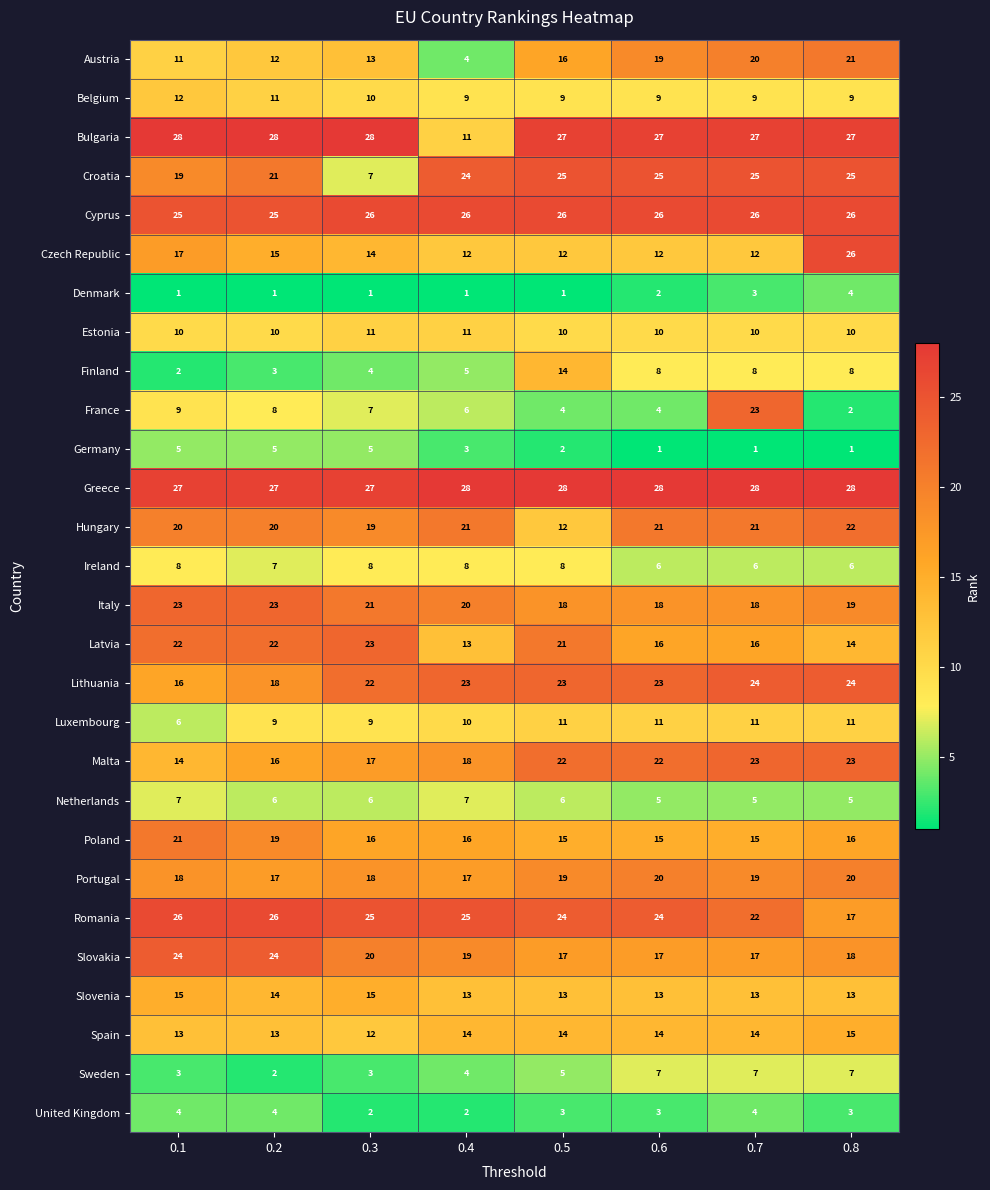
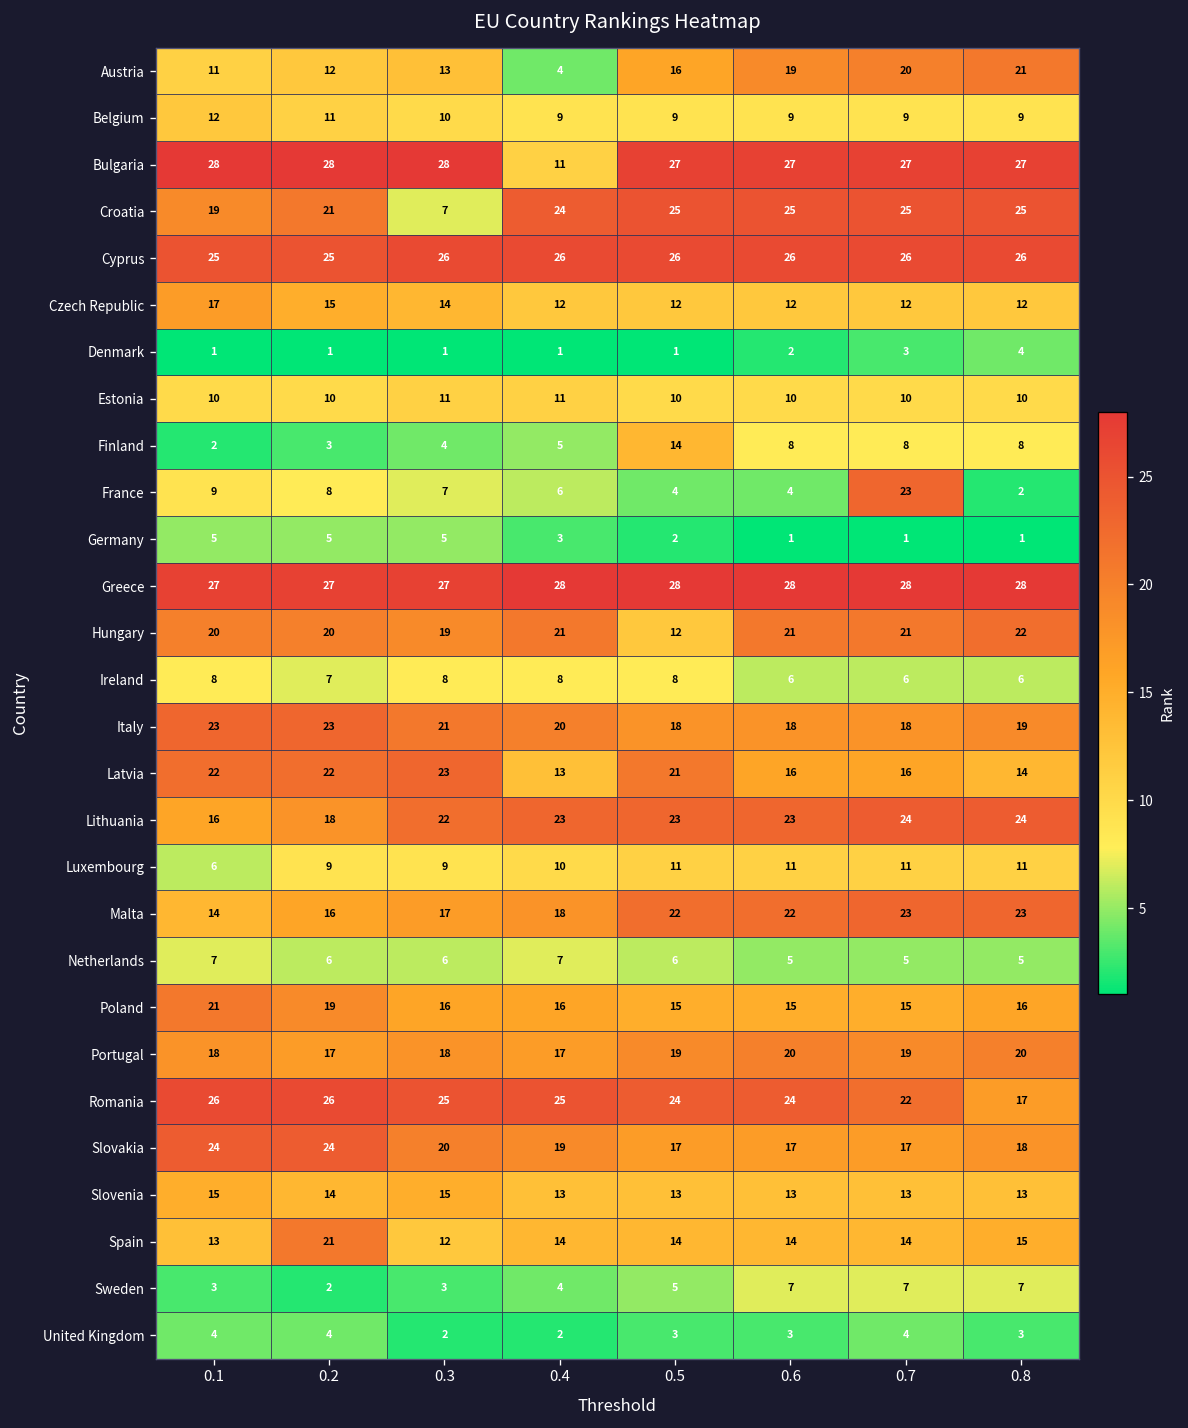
  {
    "Czech Republic": {
      "0.1": 17,
      "0.2": 15,
      "0.3": 14,
      "0.4": 12,
      "0.5": 12,
      "0.6": 12,
      "0.7": 12,
-     "0.8": 26
+     "0.8": 12
    },
    "Spain": {
      "0.1": 13,
-     "0.2": 13,
+     "0.2": 21,
      "0.3": 12,
      "0.4": 14,
      "0.5": 14,
      "0.6": 14,
      "0.7": 14,
      "0.8": 15
    }
  }
